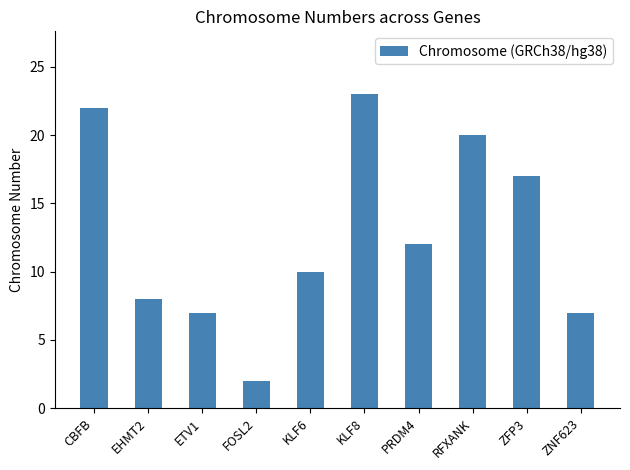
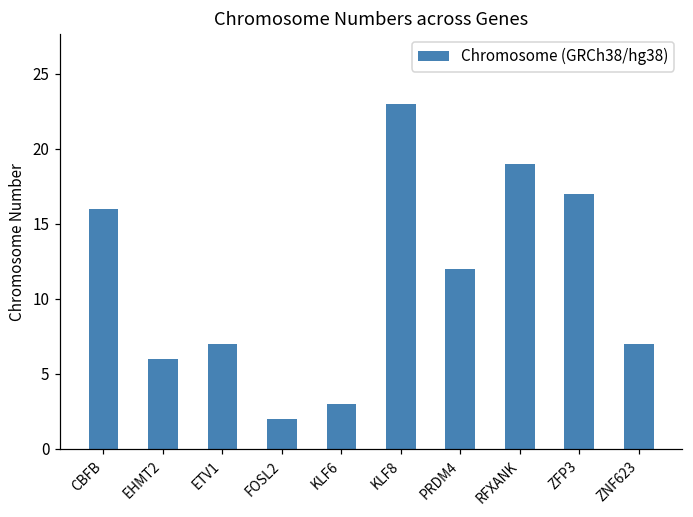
  {
-   "CBFB": 22,
-   "EHMT2": 8,
+   "CBFB": 16,
+   "EHMT2": 6,
    "ETV1": 7,
    "FOSL2": 2,
-   "KLF6": 10,
+   "KLF6": 3,
    "KLF8": 23,
    "PRDM4": 12,
-   "RFXANK": 20,
+   "RFXANK": 19,
    "ZFP3": 17,
    "ZNF623": 7
  }
